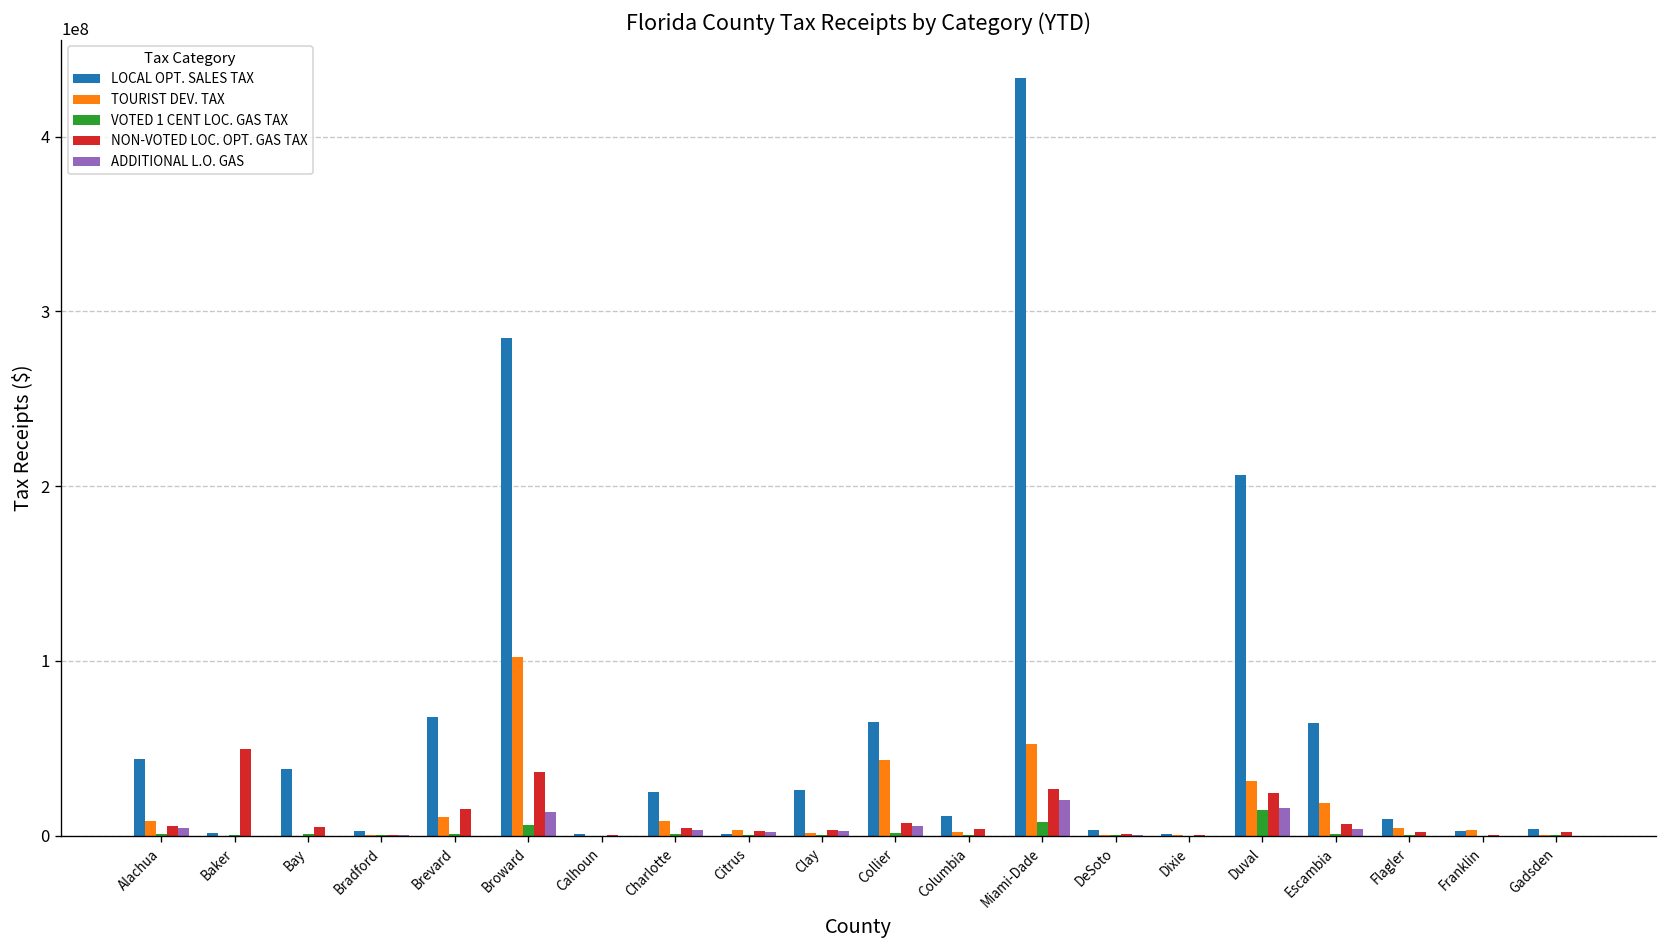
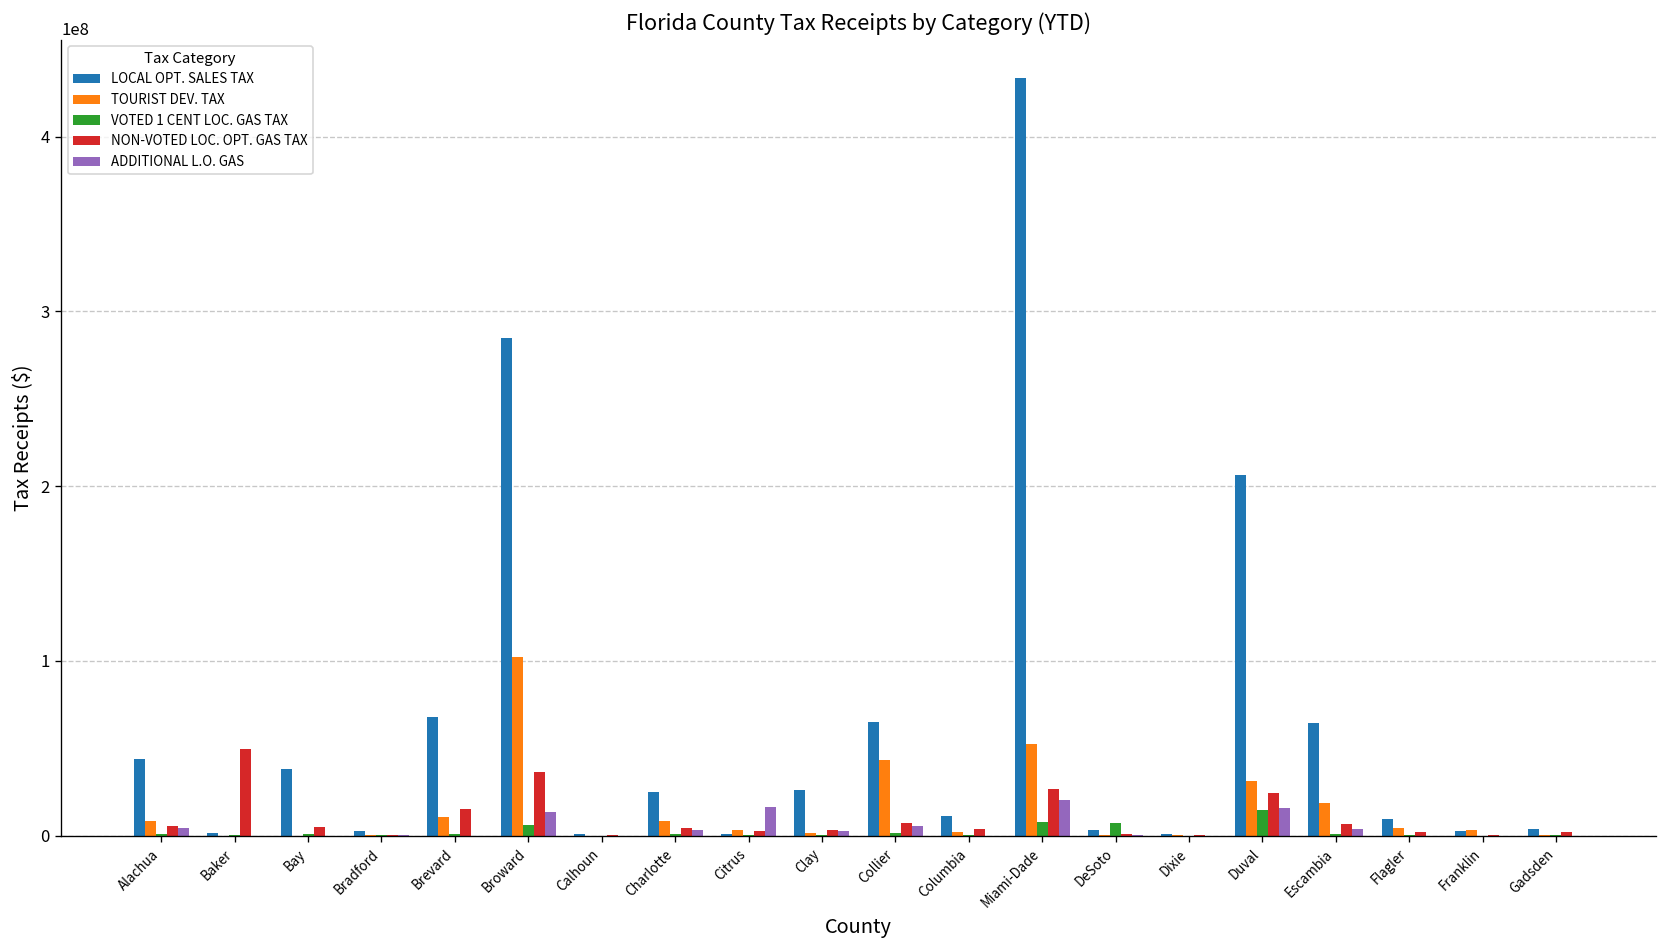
  {
    "LOCAL OPT. SALES TAX": {
      "Alachua": 44000000,
      "Baker": 2000000,
      "Bay": 38000000,
      "Bradford": 2000000,
      "Brevard": 68000000,
      "Broward": 285000000,
      "Charlotte": 25000000,
      "Clay": 26000000,
      "Collier": 65000000,
      "Columbia": 11000000,
      "Miami-Dade": 434000000,
      "DeSoto": 4000000,
      "Duval": 206000000,
      "Escambia": 64000000,
      "Flagler": 10000000,
      "Franklin": 3000000,
      "Gadsden": 4000000
    },
    "TOURIST DEV. TAX": {
      "Alachua": 9000000,
      "Baker": 0,
      "Bay": 0,
      "Brevard": 11000000,
      "Broward": 102000000,
      "Calhoun": 0,
      "Charlotte": 8000000,
      "Citrus": 3000000,
      "Collier": 43000000,
      "Columbia": 2000000,
      "Miami-Dade": 52000000,
      "Duval": 32000000,
      "Escambia": 19000000,
      "Flagler": 4000000,
      "Franklin": 3000000
    },
    "VOTED 1 CENT LOC. GAS TAX": {
      "Broward": 6000000,
      "Miami-Dade": 8000000,
-     "DeSoto": 0,
+     "DeSoto": 7000000,
      "Duval": 14000000
    },
    "NON-VOTED LOC. OPT. GAS TAX": {
      "Alachua": 6000000,
      "Baker": 50000000,
      "Bay": 5000000,
      "Brevard": 15000000,
      "Broward": 37000000,
      "Charlotte": 4000000,
      "Citrus": 3000000,
      "Clay": 3000000,
      "Collier": 7000000,
      "Columbia": 4000000,
      "Miami-Dade": 27000000,
      "Duval": 24000000,
      "Escambia": 7000000,
      "Flagler": 2000000,
      "Gadsden": 2000000
    },
    "ADDITIONAL L.O. GAS": {
      "Alachua": 4000000,
      "Baker": 0,
      "Bay": 0,
      "Brevard": 0,
      "Broward": 13000000,
      "Calhoun": 0,
      "Charlotte": 3000000,
-     "Citrus": 2000000,
+     "Citrus": 16000000,
      "Clay": 3000000,
      "Collier": 6000000,
      "Columbia": 0,
      "Miami-Dade": 20000000,
      "Dixie": 0,
      "Duval": 16000000,
      "Escambia": 4000000,
      "Flagler": 0,
      "Franklin": 0,
      "Gadsden": 0
    }
  }
